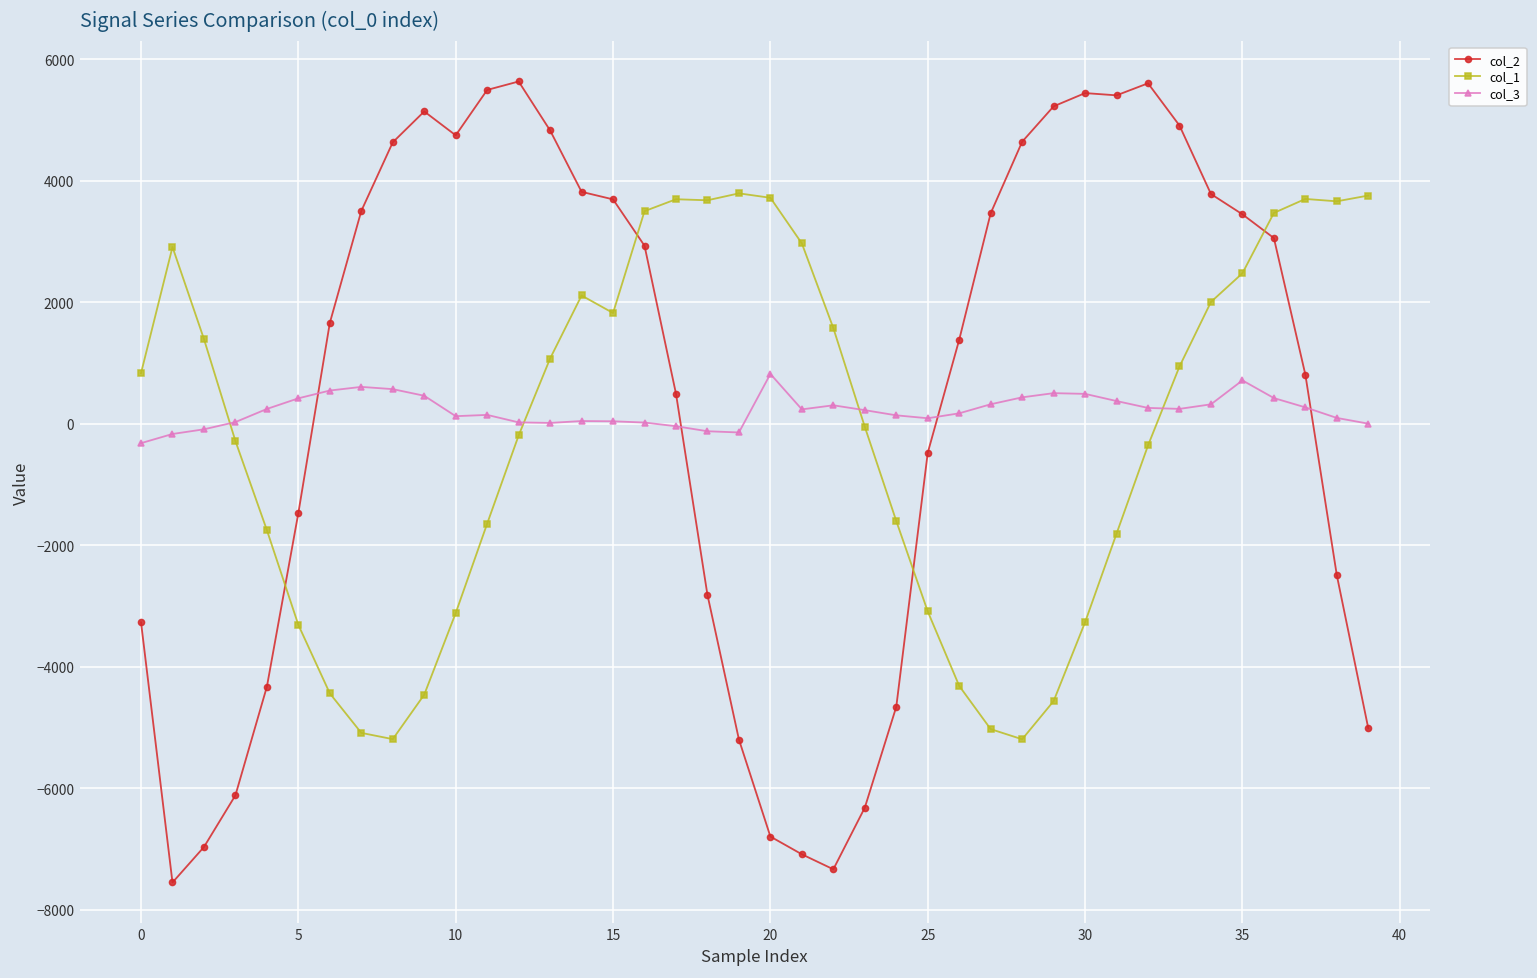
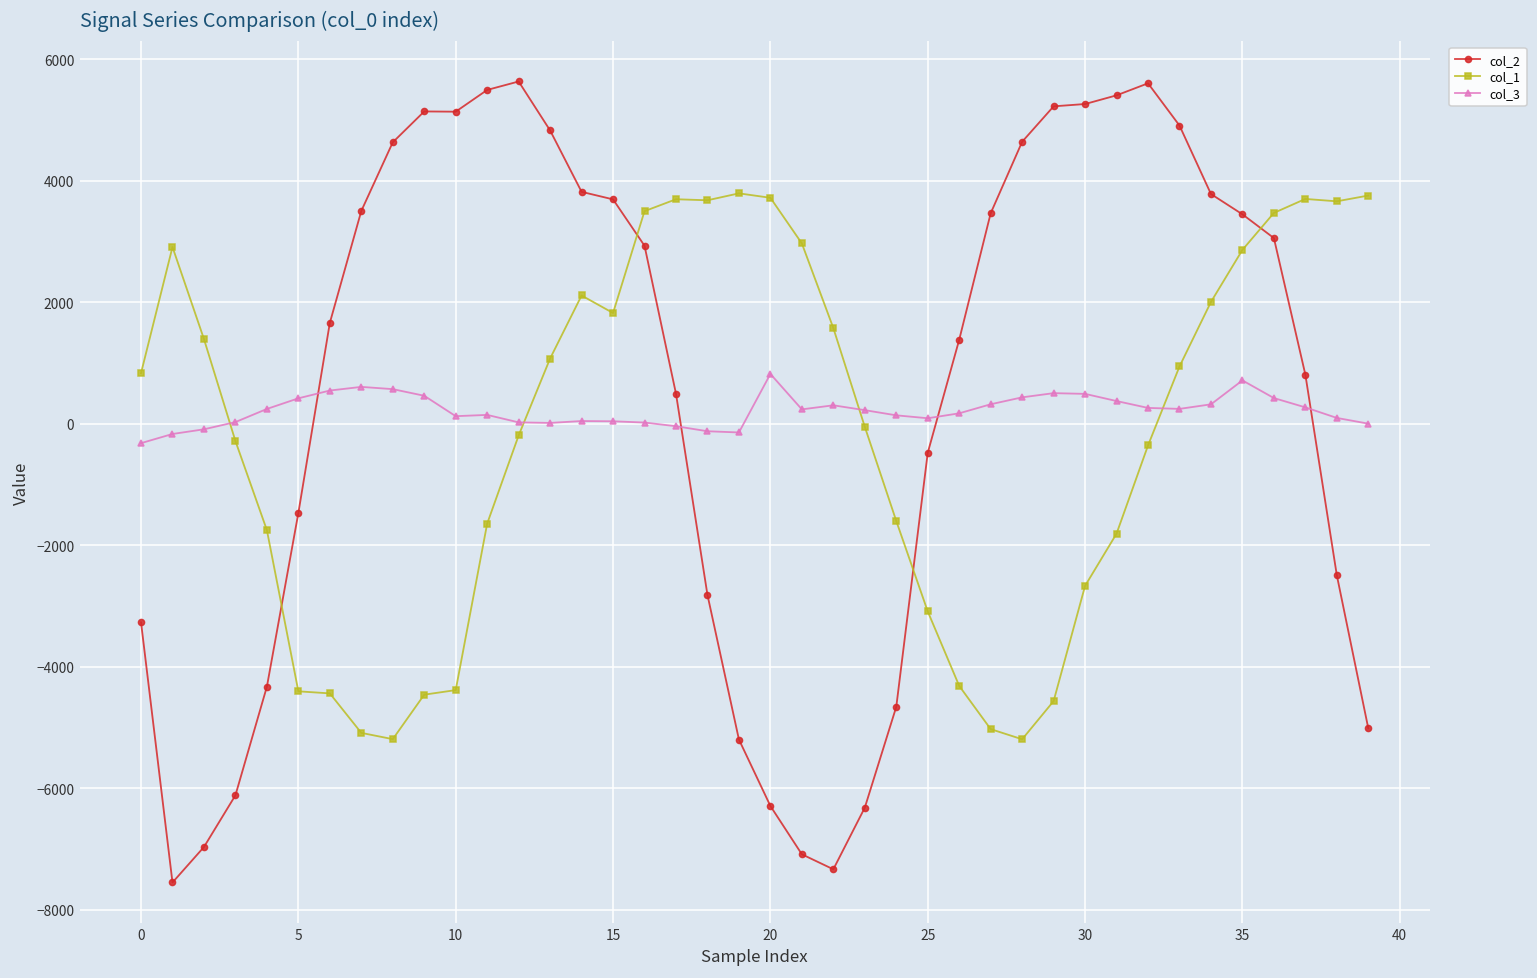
  {
    "col_2": {
      "0": -3300,
      "5": -1500,
-     "10": 4700,
+     "10": 5100,
      "15": 3700,
-     "20": -6800,
+     "20": -6300,
      "25": -500,
-     "30": 5400,
+     "30": 5300,
      "35": 3400
    },
    "col_1": {
      "0": 800,
-     "5": -3300,
-     "10": -3100,
+     "5": -4400,
+     "10": -4400,
      "15": 1800,
      "20": 3700,
      "25": -3100,
-     "30": -3300,
-     "35": 2500
+     "30": -2700,
+     "35": 2900
    },
    "col_3": {
      "0": -300,
      "5": 400,
      "10": 100,
      "15": 0,
      "20": 800,
      "25": 100,
      "30": 500,
      "35": 700
    }
  }
